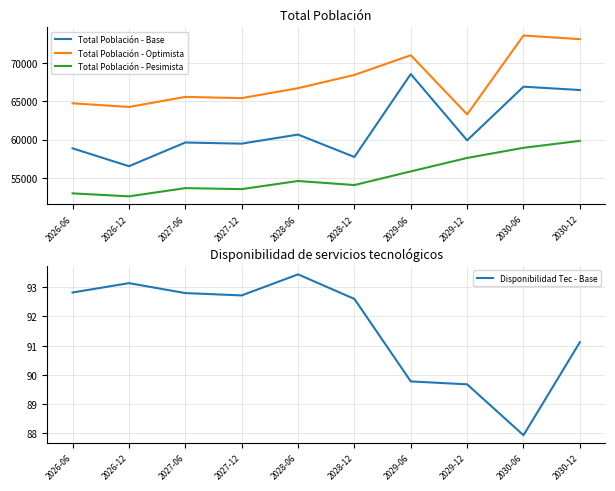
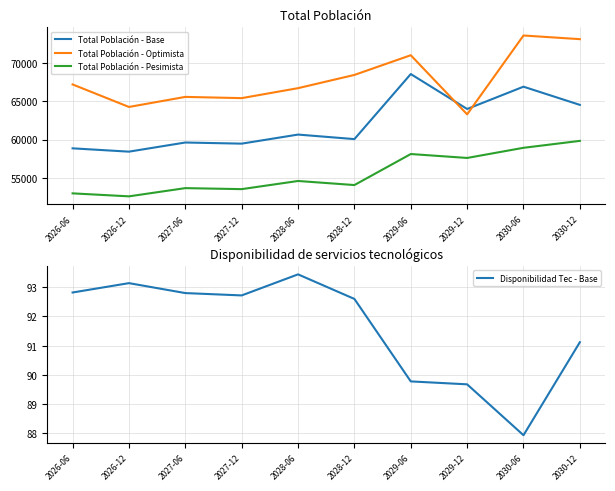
  {
    "Total Población": {
      "Total Población - Base": {
        "2026-06": 59000,
-       "2026-12": 57000,
+       "2026-12": 58000,
        "2027-06": 60000,
        "2027-12": 59000,
        "2028-06": 61000,
-       "2028-12": 58000,
+       "2028-12": 60000,
        "2029-06": 69000,
-       "2029-12": 60000,
+       "2029-12": 64000,
        "2030-06": 67000,
-       "2030-12": 66000
+       "2030-12": 65000
      },
      "Total Población - Optimista": {
-       "2026-06": 65000,
+       "2026-06": 67000,
        "2026-12": 64000,
        "2027-06": 66000,
        "2027-12": 65000,
        "2028-06": 67000,
        "2028-12": 68000,
        "2029-06": 71000,
        "2029-12": 63000,
        "2030-06": 74000,
        "2030-12": 73000
      },
      "Total Población - Pesimista": {
        "2026-06": 53000,
        "2026-12": 53000,
        "2027-06": 54000,
        "2027-12": 54000,
        "2028-06": 55000,
        "2028-12": 54000,
-       "2029-06": 56000,
+       "2029-06": 58000,
        "2029-12": 58000,
        "2030-06": 59000,
        "2030-12": 60000
      }
    },
    "Disponibilidad de servicios tecnológicos": {
      "2026-06": 92.8,
      "2026-12": 93.1,
      "2027-06": 92.8,
      "2027-12": 92.7,
      "2028-06": 93.4,
      "2028-12": 92.6,
      "2029-06": 89.8,
      "2029-12": 89.7,
      "2030-06": 87.9,
      "2030-12": 91.1
    }
  }
